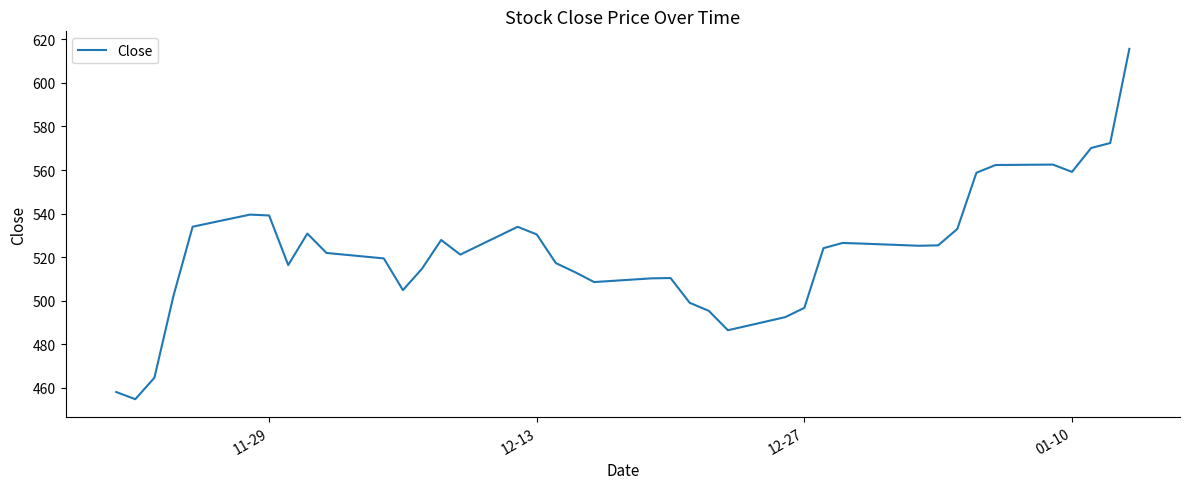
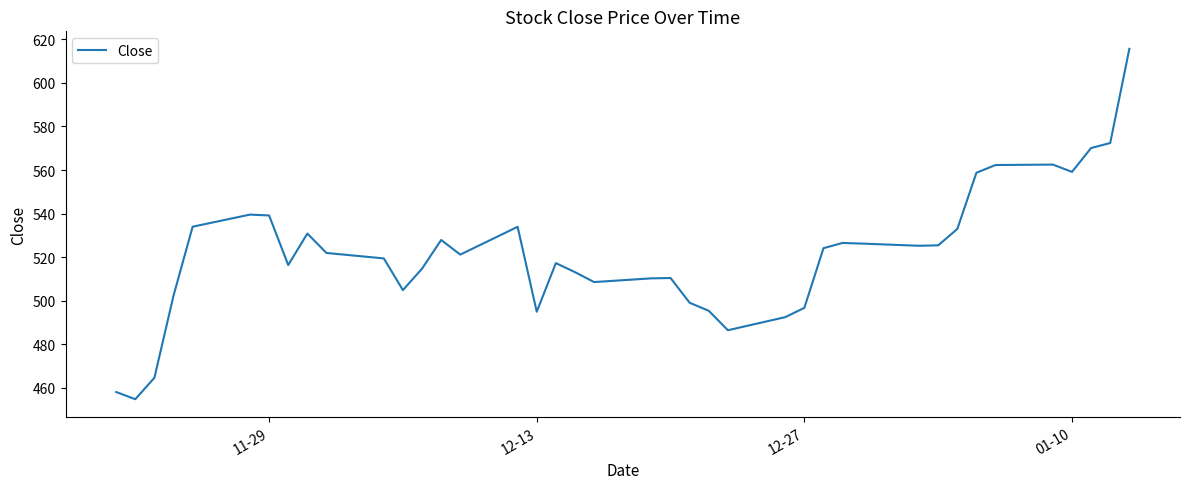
  {
    "11-29": 539,
-   "12-13": 530,
+   "12-13": 495,
    "12-27": 497,
    "01-10": 559
  }
